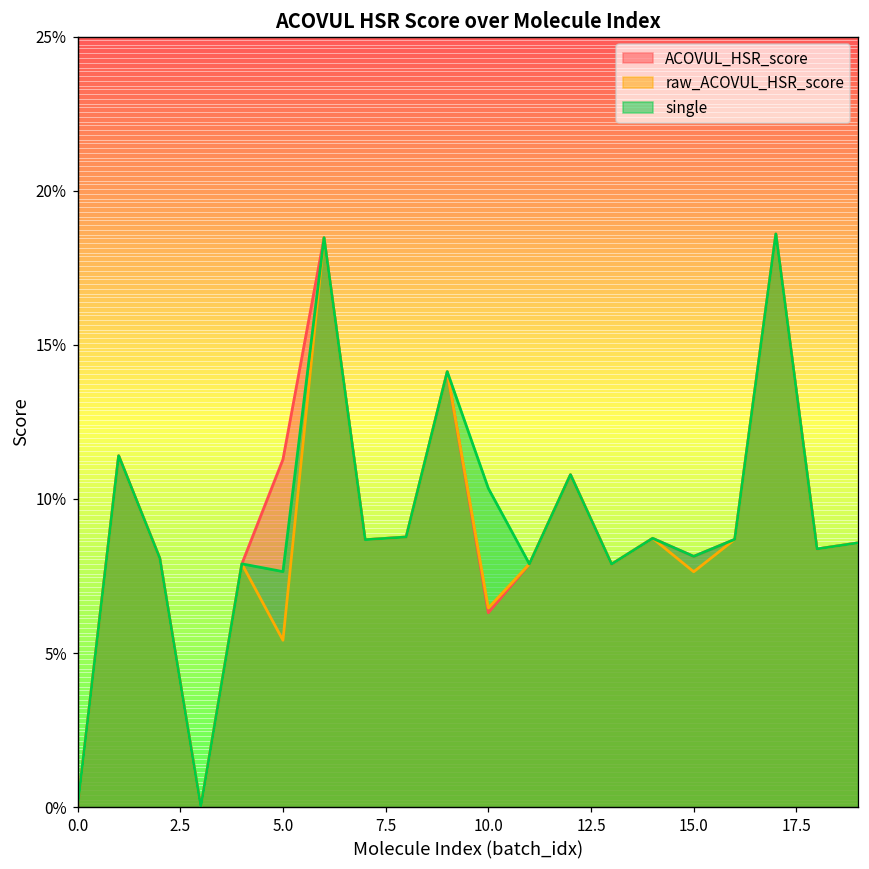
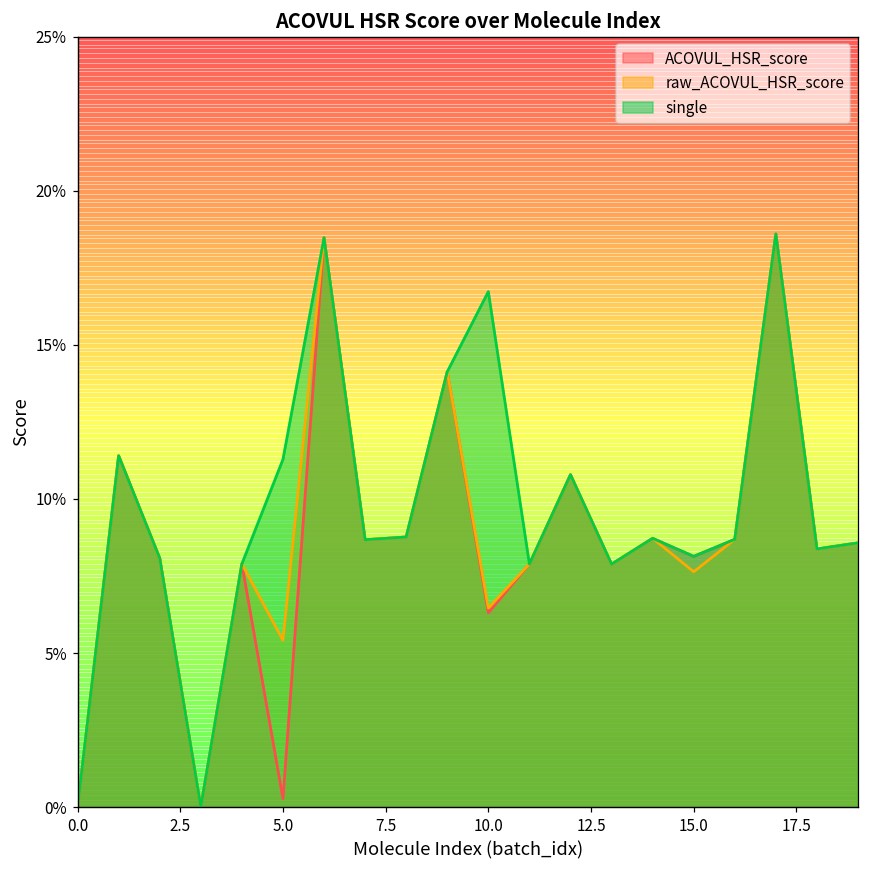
  {
    "ACOVUL_HSR_score": {
-     "5.0": "11.3%",
+     "5.0": "0.3%",
      "10.0": "6.3%"
    },
    "raw_ACOVUL_HSR_score": {
      "5.0": "5.4%",
      "10.0": "6.5%",
      "15.0": "7.6%"
    },
    "single": {
-     "5.0": "7.6%",
-     "10.0": "10.3%"
+     "5.0": "11.3%",
+     "10.0": "16.7%"
    }
  }
